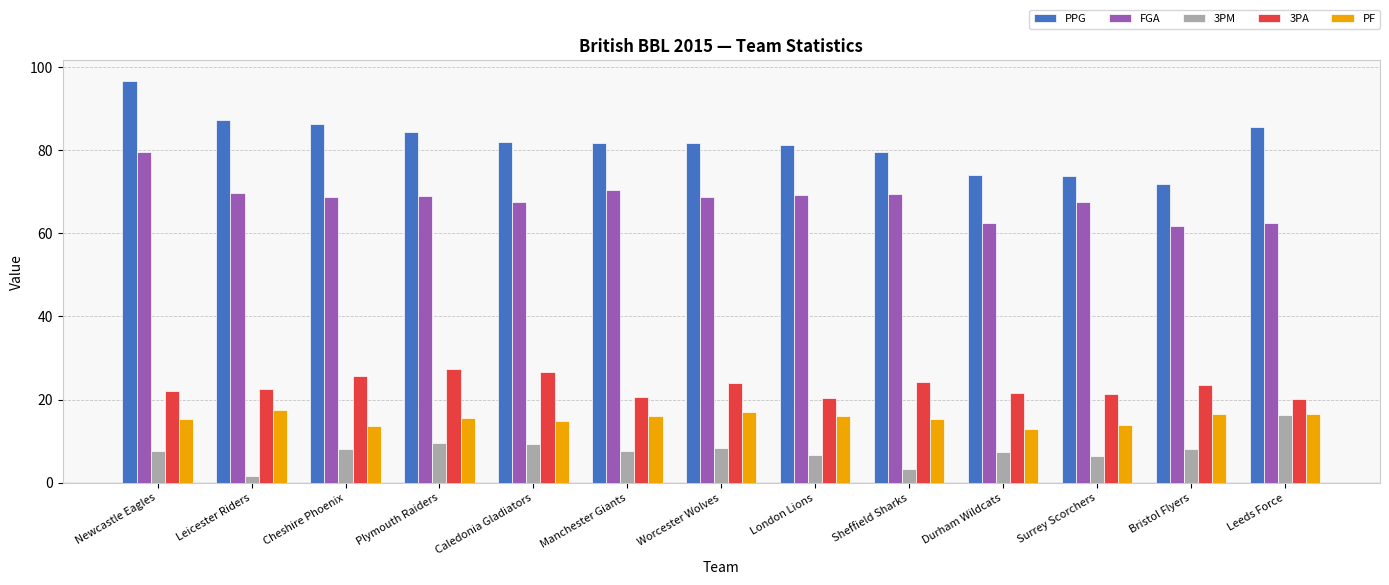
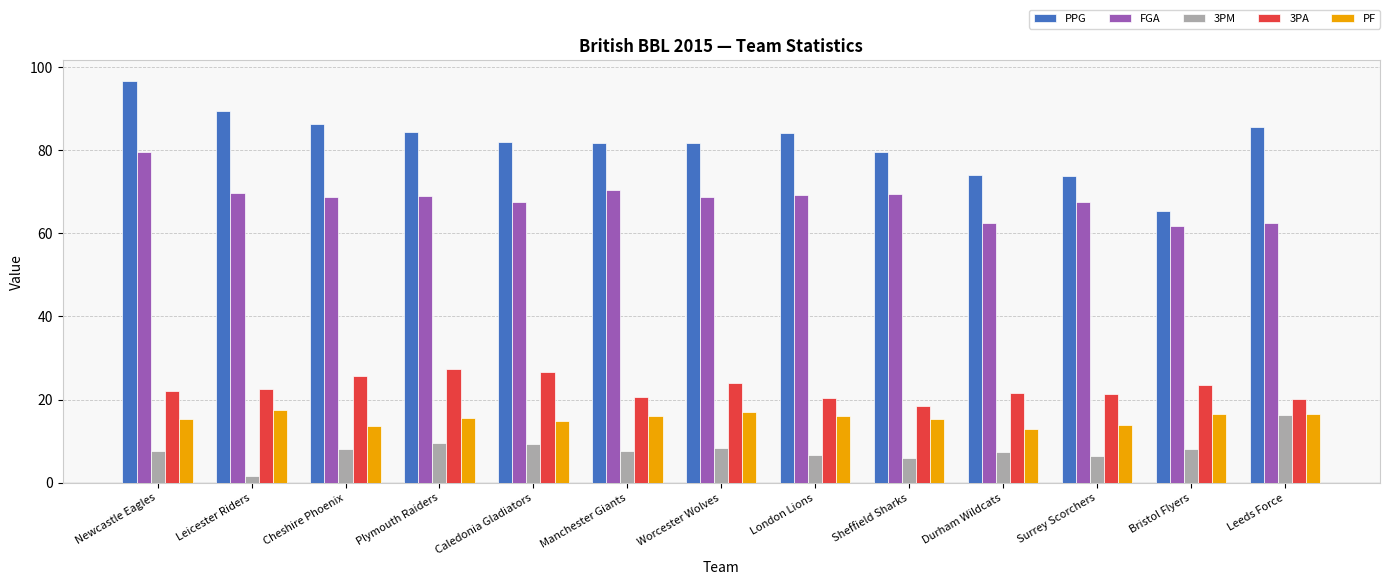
  {
    "PPG": {
      "Newcastle Eagles": 97,
-     "Leicester Riders": 87,
+     "Leicester Riders": 89,
      "Cheshire Phoenix": 86,
      "Plymouth Raiders": 84,
      "Caledonia Gladiators": 82,
      "Manchester Giants": 82,
      "Worcester Wolves": 82,
-     "London Lions": 81,
+     "London Lions": 84,
      "Sheffield Sharks": 80,
      "Durham Wildcats": 74,
      "Surrey Scorchers": 74,
-     "Bristol Flyers": 72,
+     "Bristol Flyers": 65,
      "Leeds Force": 86
    },
    "FGA": {
      "Newcastle Eagles": 80,
      "Leicester Riders": 70,
      "Cheshire Phoenix": 69,
      "Plymouth Raiders": 69,
      "Caledonia Gladiators": 67,
      "Manchester Giants": 70,
      "Worcester Wolves": 69,
      "London Lions": 69,
      "Sheffield Sharks": 69,
      "Durham Wildcats": 63,
      "Surrey Scorchers": 68,
      "Bristol Flyers": 62,
      "Leeds Force": 62
    },
    "3PM": {
      "Newcastle Eagles": 8,
      "Leicester Riders": 2,
      "Cheshire Phoenix": 8,
      "Plymouth Raiders": 10,
      "Caledonia Gladiators": 9,
      "Manchester Giants": 8,
      "Worcester Wolves": 8,
      "London Lions": 7,
-     "Sheffield Sharks": 3,
+     "Sheffield Sharks": 6,
      "Durham Wildcats": 7,
      "Surrey Scorchers": 6,
      "Bristol Flyers": 8,
      "Leeds Force": 16
    },
    "3PA": {
      "Newcastle Eagles": 22,
      "Leicester Riders": 23,
      "Cheshire Phoenix": 26,
      "Plymouth Raiders": 27,
      "Caledonia Gladiators": 27,
      "Manchester Giants": 21,
      "Worcester Wolves": 24,
      "London Lions": 20,
-     "Sheffield Sharks": 24,
+     "Sheffield Sharks": 18,
      "Durham Wildcats": 22,
      "Surrey Scorchers": 21,
      "Bristol Flyers": 23,
      "Leeds Force": 20
    },
    "PF": {
      "Newcastle Eagles": 15,
      "Leicester Riders": 17,
      "Cheshire Phoenix": 14,
      "Plymouth Raiders": 16,
      "Caledonia Gladiators": 15,
      "Manchester Giants": 16,
      "Worcester Wolves": 17,
      "London Lions": 16,
      "Sheffield Sharks": 15,
      "Durham Wildcats": 13,
      "Surrey Scorchers": 14,
      "Bristol Flyers": 16,
      "Leeds Force": 17
    }
  }
